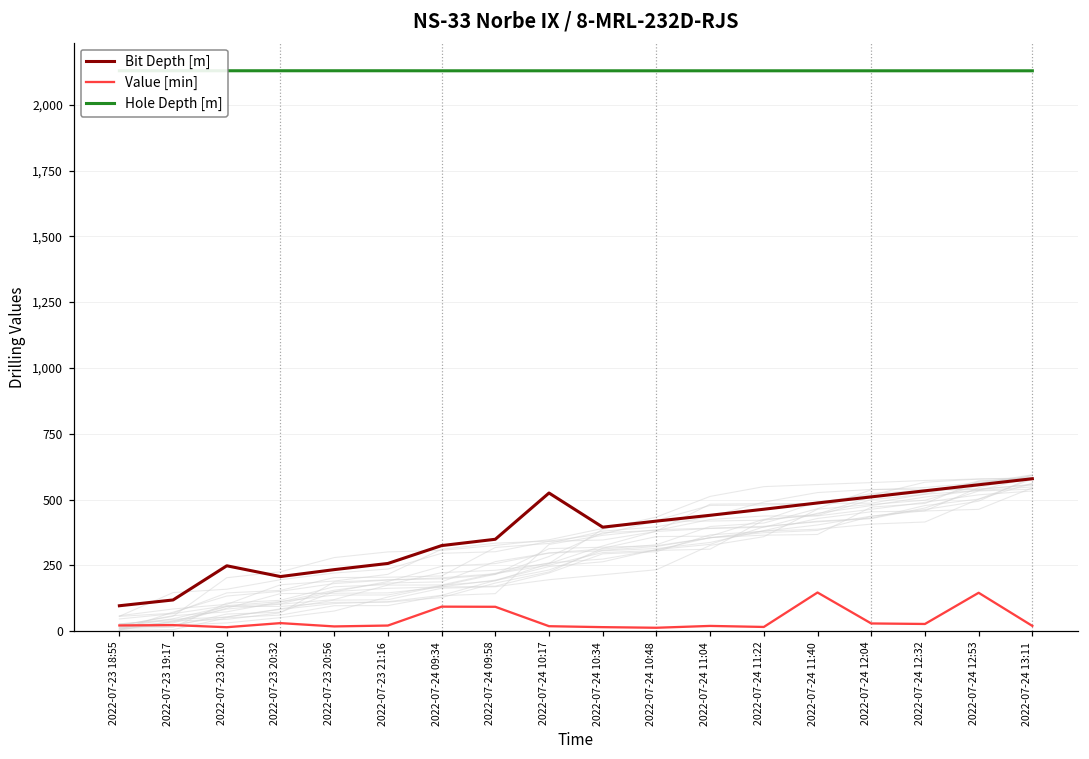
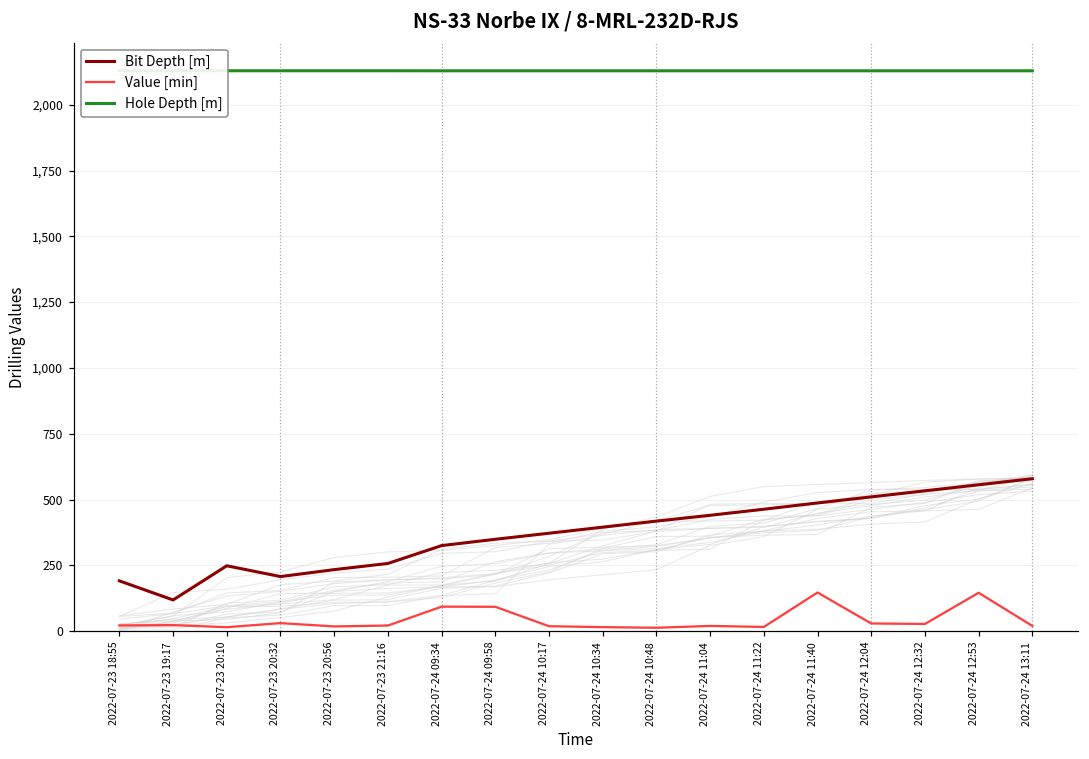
  {
    "Bit Depth [m]": {
-     "2022-07-23 18:55": "100",
+     "2022-07-23 18:55": "190",
      "2022-07-23 19:17": "120",
      "2022-07-23 20:10": "250",
      "2022-07-23 20:32": "210",
      "2022-07-23 20:56": "230",
      "2022-07-23 21:16": "260",
      "2022-07-24 09:34": "320",
      "2022-07-24 09:58": "350",
-     "2022-07-24 10:17": "520",
+     "2022-07-24 10:17": "370",
      "2022-07-24 11:22": "460"
    },
    "Value [min]": {
      "2022-07-23 20:10": "10",
      "2022-07-23 20:32": "30",
      "2022-07-23 20:56": "20",
      "2022-07-23 21:16": "20",
      "2022-07-24 09:34": "90",
      "2022-07-24 09:58": "90",
      "2022-07-24 10:17": "20",
      "2022-07-24 10:34": "20",
      "2022-07-24 10:48": "10",
      "2022-07-24 11:04": "20",
      "2022-07-24 11:22": "20",
      "2022-07-24 11:40": "150",
      "2022-07-24 12:04": "30",
      "2022-07-24 12:32": "30",
      "2022-07-24 12:53": "150",
      "2022-07-24 13:11": "20"
    },
    "Hole Depth [m]": {
      "2022-07-23 20:32": "2,130",
      "2022-07-23 20:56": "2,130",
      "2022-07-23 21:16": "2,130",
      "2022-07-24 09:34": "2,130",
      "2022-07-24 09:58": "2,130",
      "2022-07-24 10:17": "2,130",
      "2022-07-24 10:34": "2,130",
      "2022-07-24 10:48": "2,130",
      "2022-07-24 11:04": "2,130",
      "2022-07-24 11:22": "2,130",
      "2022-07-24 11:40": "2,130",
      "2022-07-24 12:04": "2,130",
      "2022-07-24 12:32": "2,130",
      "2022-07-24 12:53": "2,130",
      "2022-07-24 13:11": "2,130"
    }
  }
